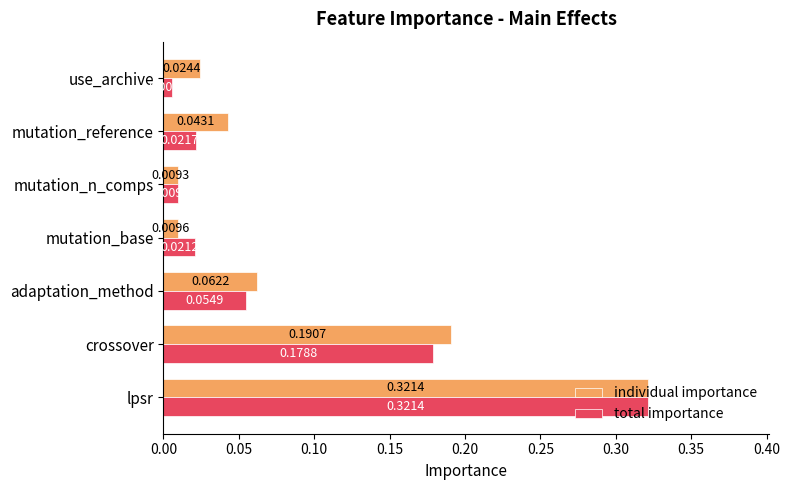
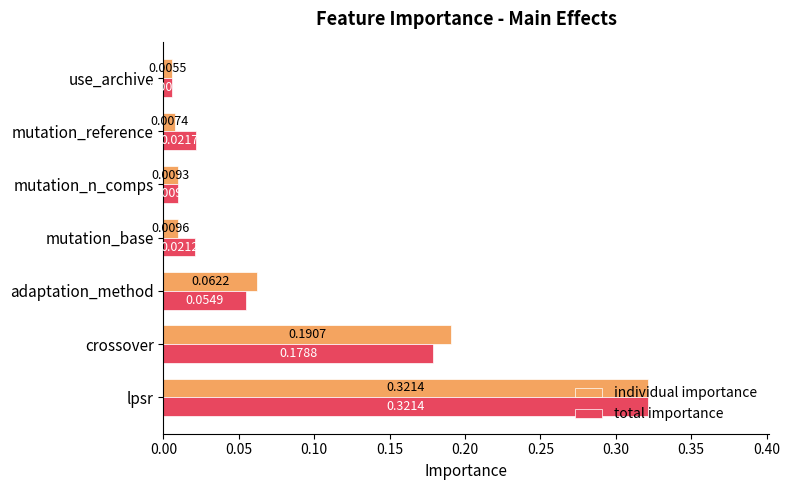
  {
    "individual importance": {
-     "use_archive": 0.0244,
-     "mutation_reference": 0.0431,
+     "use_archive": 0.0055,
+     "mutation_reference": 0.0074,
      "mutation_n_comps": 0.0093,
      "mutation_base": 0.0096,
      "adaptation_method": 0.0622,
      "crossover": 0.1907,
      "lpsr": 0.3214
    },
    "total importance": {
      "mutation_reference": 0.0217,
      "mutation_base": 0.0212,
      "adaptation_method": 0.0549,
      "crossover": 0.1788,
      "lpsr": 0.3214
    }
  }
